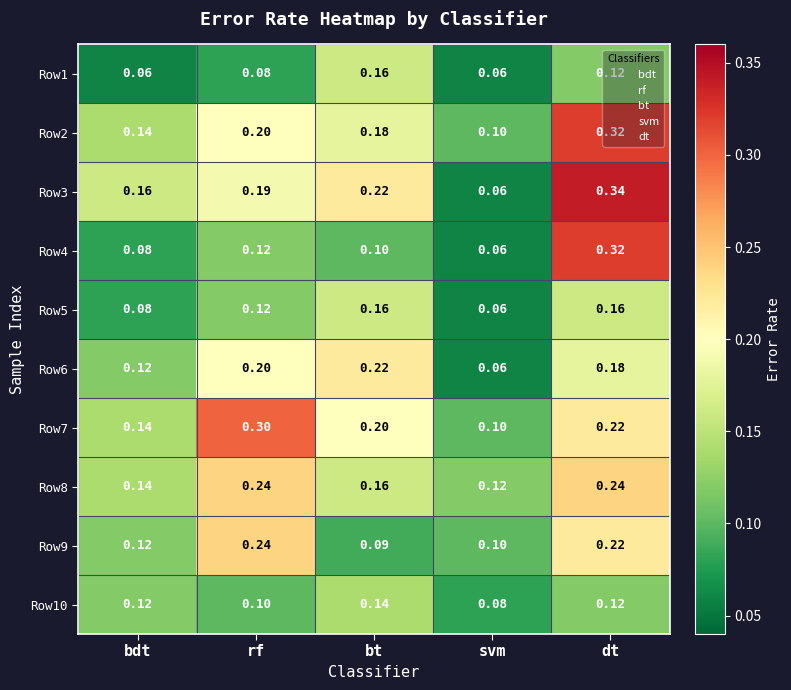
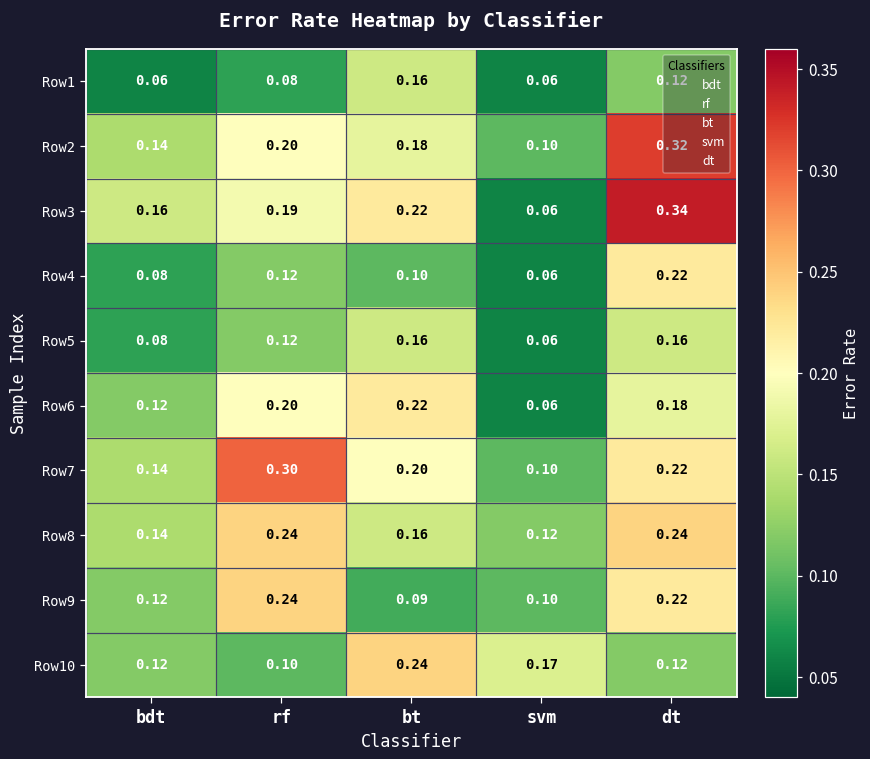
  {
    "Row1": {
      "bdt": 0.06,
      "rf": 0.08,
      "bt": 0.16,
      "svm": 0.06
    },
    "Row2": {
      "bdt": 0.14,
      "rf": 0.20,
      "bt": 0.18,
      "svm": 0.10
    },
    "Row3": {
      "bdt": 0.16,
      "rf": 0.19,
      "bt": 0.22,
      "svm": 0.06,
      "dt": 0.34
    },
    "Row4": {
      "bdt": 0.08,
      "rf": 0.12,
      "bt": 0.10,
      "svm": 0.06,
-     "dt": 0.32
+     "dt": 0.22
    },
    "Row5": {
      "bdt": 0.08,
      "rf": 0.12,
      "bt": 0.16,
      "svm": 0.06,
      "dt": 0.16
    },
    "Row6": {
      "bdt": 0.12,
      "rf": 0.20,
      "bt": 0.22,
      "svm": 0.06,
      "dt": 0.18
    },
    "Row7": {
      "bdt": 0.14,
      "rf": 0.30,
      "bt": 0.20,
      "svm": 0.10,
      "dt": 0.22
    },
    "Row8": {
      "bdt": 0.14,
      "rf": 0.24,
      "bt": 0.16,
      "svm": 0.12,
      "dt": 0.24
    },
    "Row9": {
      "bdt": 0.12,
      "rf": 0.24,
      "bt": 0.09,
      "svm": 0.10,
      "dt": 0.22
    },
    "Row10": {
      "bdt": 0.12,
      "rf": 0.10,
-     "bt": 0.14,
-     "svm": 0.08,
+     "bt": 0.24,
+     "svm": 0.17,
      "dt": 0.12
    }
  }
